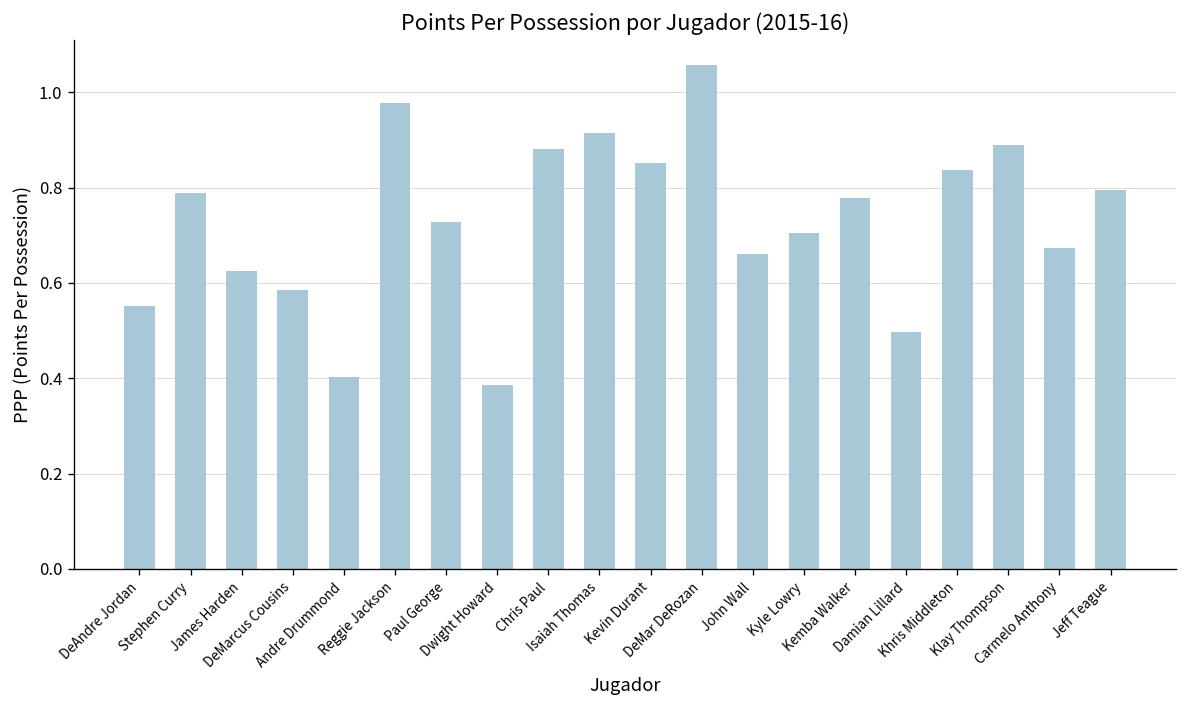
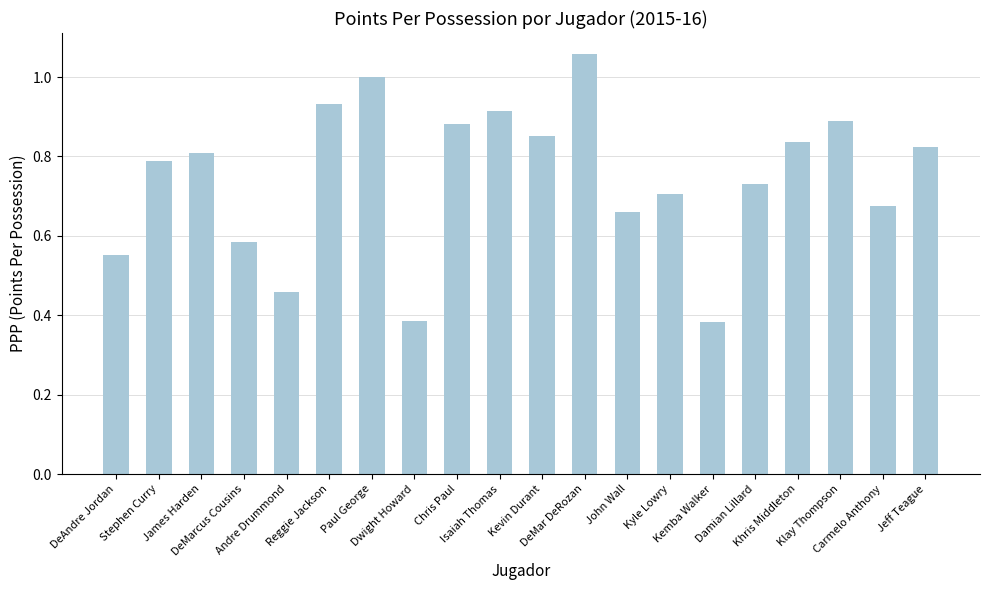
  {
    "DeAndre Jordan": 0.55,
    "Stephen Curry": 0.79,
-   "James Harden": 0.63,
+   "James Harden": 0.81,
    "DeMarcus Cousins": 0.59,
-   "Andre Drummond": 0.40,
-   "Reggie Jackson": 0.98,
-   "Paul George": 0.73,
+   "Andre Drummond": 0.46,
+   "Reggie Jackson": 0.93,
+   "Paul George": 1.00,
    "Dwight Howard": 0.39,
    "Chris Paul": 0.88,
    "Isaiah Thomas": 0.91,
    "Kevin Durant": 0.85,
    "DeMar DeRozan": 1.06,
    "John Wall": 0.66,
    "Kyle Lowry": 0.71,
-   "Kemba Walker": 0.78,
-   "Damian Lillard": 0.50,
+   "Kemba Walker": 0.38,
+   "Damian Lillard": 0.73,
    "Khris Middleton": 0.84,
    "Klay Thompson": 0.89,
    "Carmelo Anthony": 0.67,
-   "Jeff Teague": 0.80
+   "Jeff Teague": 0.83
  }
